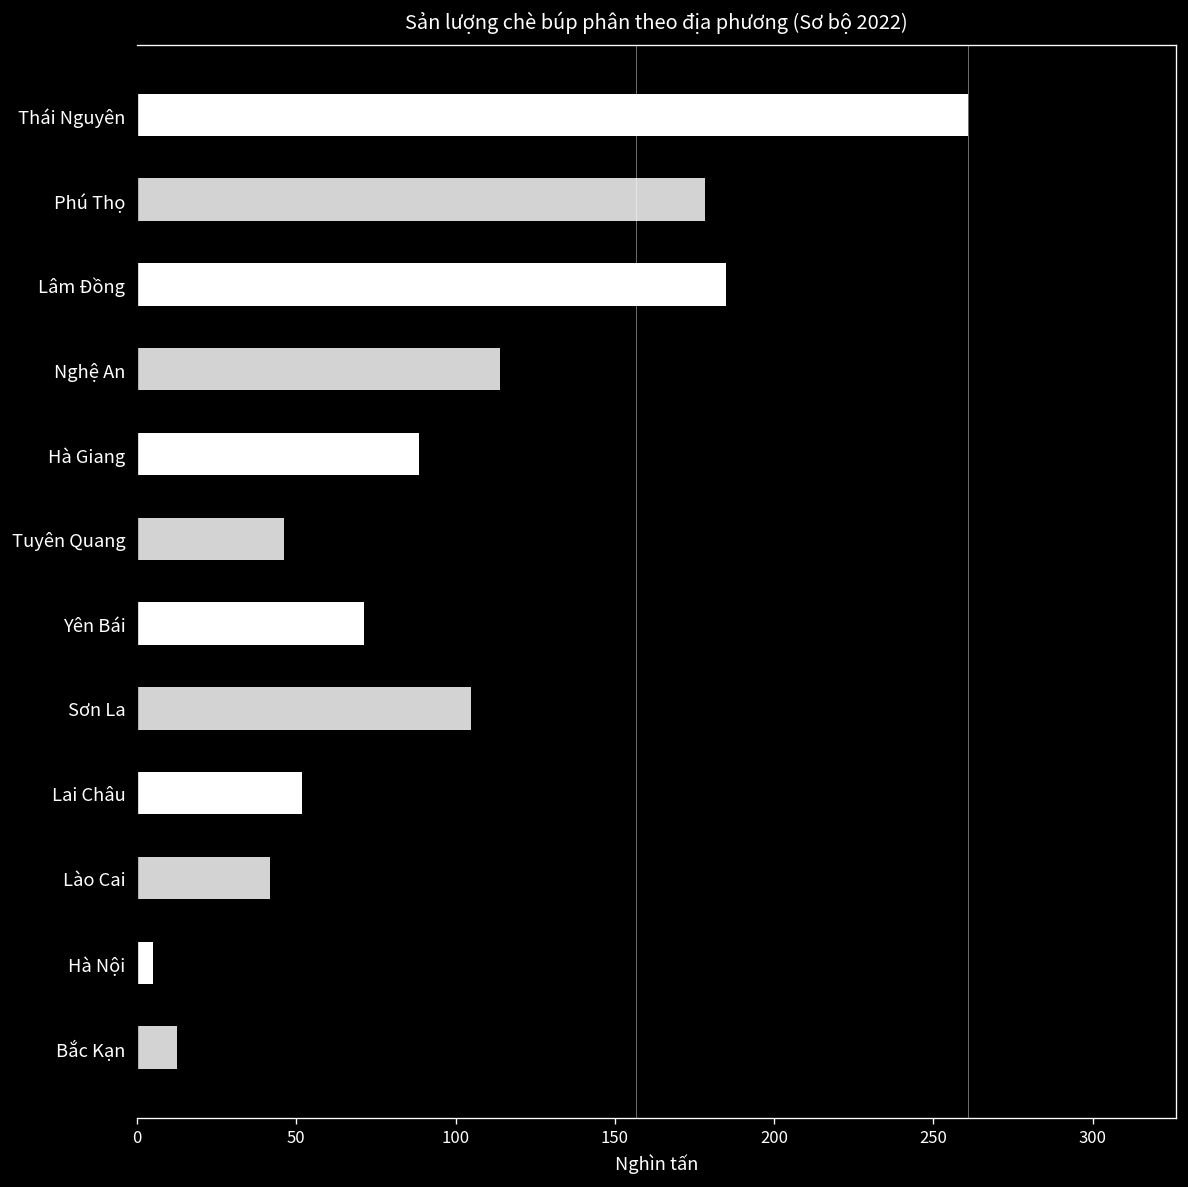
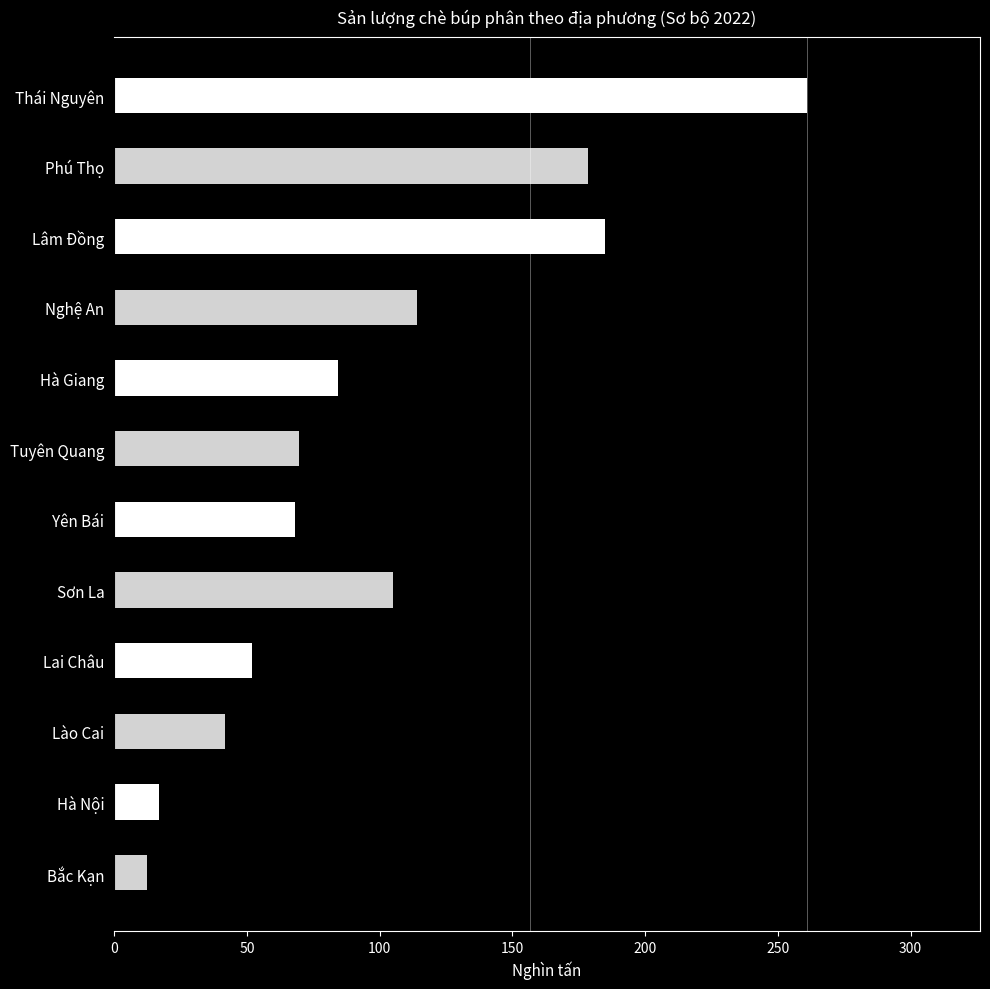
  {
    "Thái Nguyên": 261,
    "Phú Thọ": 178,
    "Lâm Đồng": 185,
    "Nghệ An": 114,
-   "Hà Giang": 89,
-   "Tuyên Quang": 46,
-   "Yên Bái": 71,
+   "Hà Giang": 84,
+   "Tuyên Quang": 70,
+   "Yên Bái": 68,
    "Sơn La": 105,
    "Lai Châu": 52,
    "Lào Cai": 42,
-   "Hà Nội": 5,
+   "Hà Nội": 17,
    "Bắc Kạn": 13
  }
